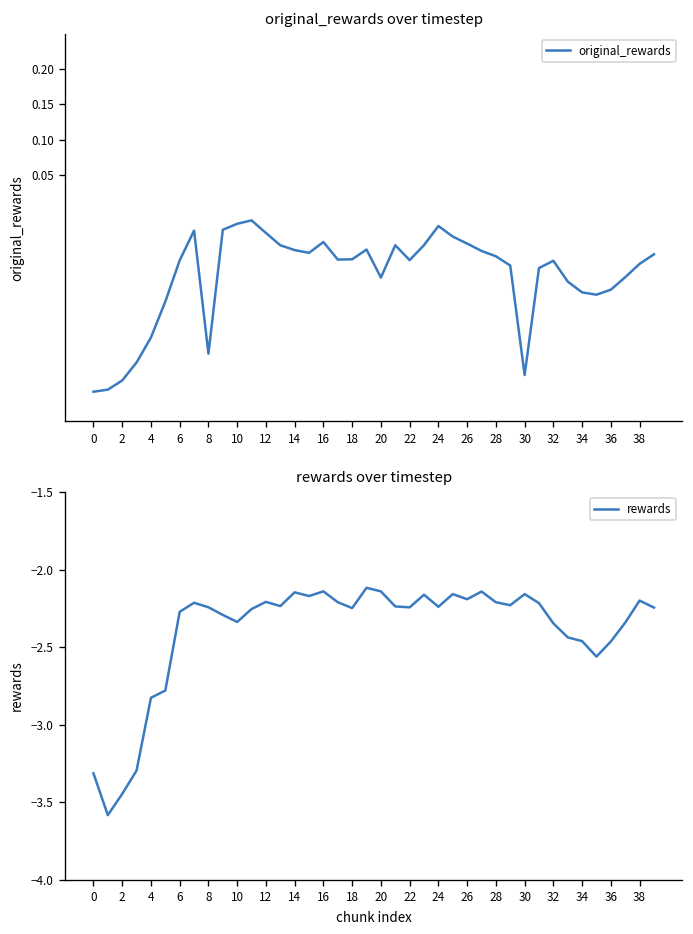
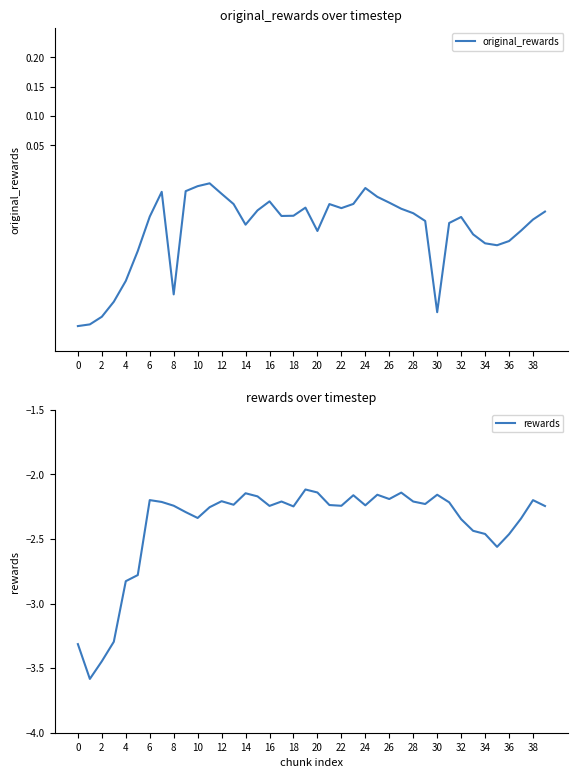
  {
    "original_rewards over timestep": {
      "0": -0.26,
      "2": -0.24,
      "4": -0.18,
      "6": -0.07,
      "8": -0.20,
      "10": -0.02,
      "12": -0.03,
-     "14": -0.06,
+     "14": -0.08,
      "16": -0.05,
      "18": -0.07,
      "20": -0.10,
-     "22": -0.07,
+     "22": -0.06,
      "24": -0.02,
      "26": -0.05,
      "28": -0.07,
      "30": -0.23,
      "32": -0.07,
      "34": -0.12,
      "36": -0.11,
      "38": -0.08
    },
    "rewards over timestep": {
      "0": -3.31,
      "2": -3.45,
      "4": -2.83,
-     "6": -2.27,
+     "6": -2.20,
      "8": -2.24,
      "10": -2.34,
      "12": -2.21,
      "14": -2.15,
-     "16": -2.14,
+     "16": -2.24,
      "18": -2.25,
      "20": -2.14,
      "22": -2.24,
      "24": -2.24,
      "26": -2.19,
      "28": -2.21,
      "30": -2.16,
      "32": -2.35,
      "34": -2.46,
      "36": -2.46,
      "38": -2.20
    }
  }
